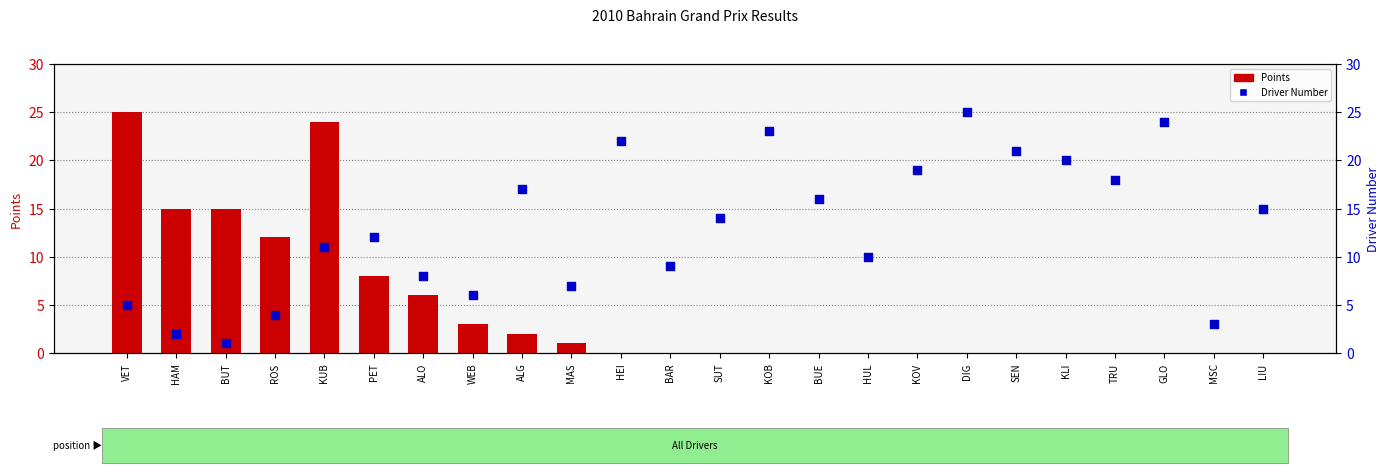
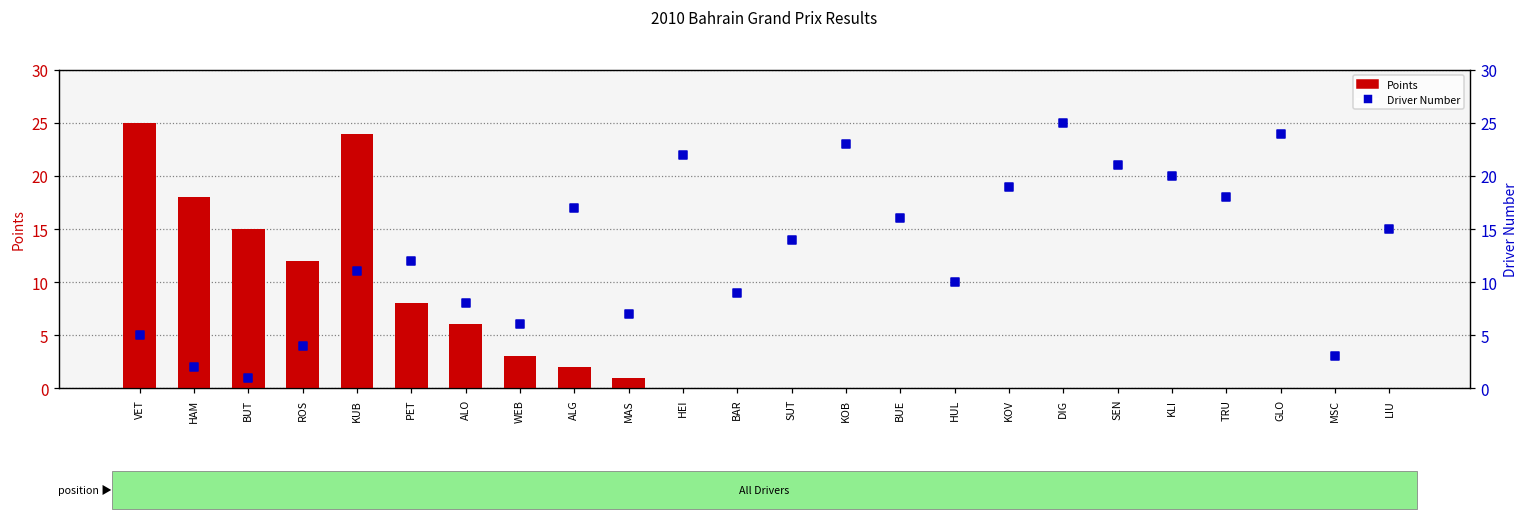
  {
    "Points": {
      "VET": 25,
-     "HAM": 15,
+     "HAM": 18,
      "BUT": 15,
      "ROS": 12,
      "KUB": 24,
      "PET": 8,
      "ALO": 6,
      "WEB": 3,
      "ALG": 2,
      "MAS": 1,
      "HEI": 0,
      "BAR": 0,
      "SUT": 0,
      "KOB": 0,
      "BUE": 0,
      "HUL": 0,
      "KOV": 0,
      "DIG": 0,
      "SEN": 0,
      "KLI": 0,
      "TRU": 0,
      "GLO": 0,
      "MSC": 0,
      "LIU": 0
    }
  }
